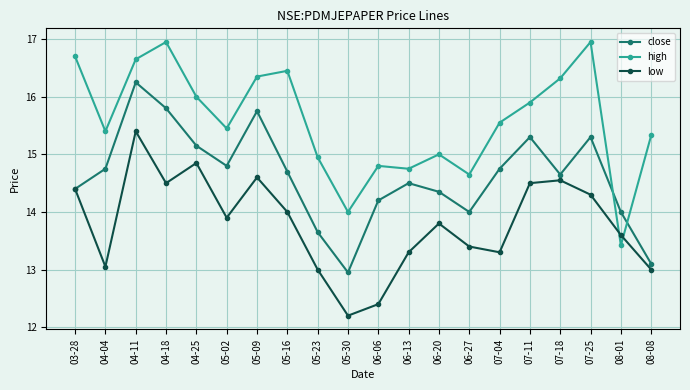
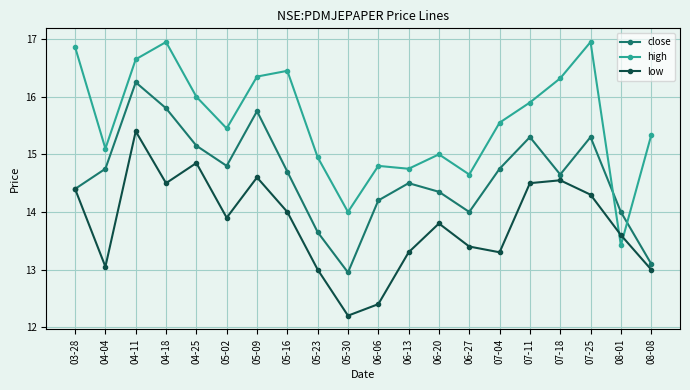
  {
    "high": {
-     "03-28": 16.7,
-     "04-04": 15.4,
+     "03-28": 16.9,
+     "04-04": 15.1,
      "04-11": 16.7,
      "04-18": 17.0,
      "04-25": 16.0,
      "05-02": 15.5,
      "05-09": 16.4,
      "05-16": 16.5,
      "05-23": 15.0,
      "05-30": 14.0,
      "06-06": 14.8,
      "06-13": 14.8,
      "06-20": 15.0,
      "06-27": 14.7,
      "07-04": 15.6,
      "07-11": 15.9,
      "07-18": 16.3,
      "07-25": 17.0,
      "08-01": 13.4,
      "08-08": 15.3
    }
  }
